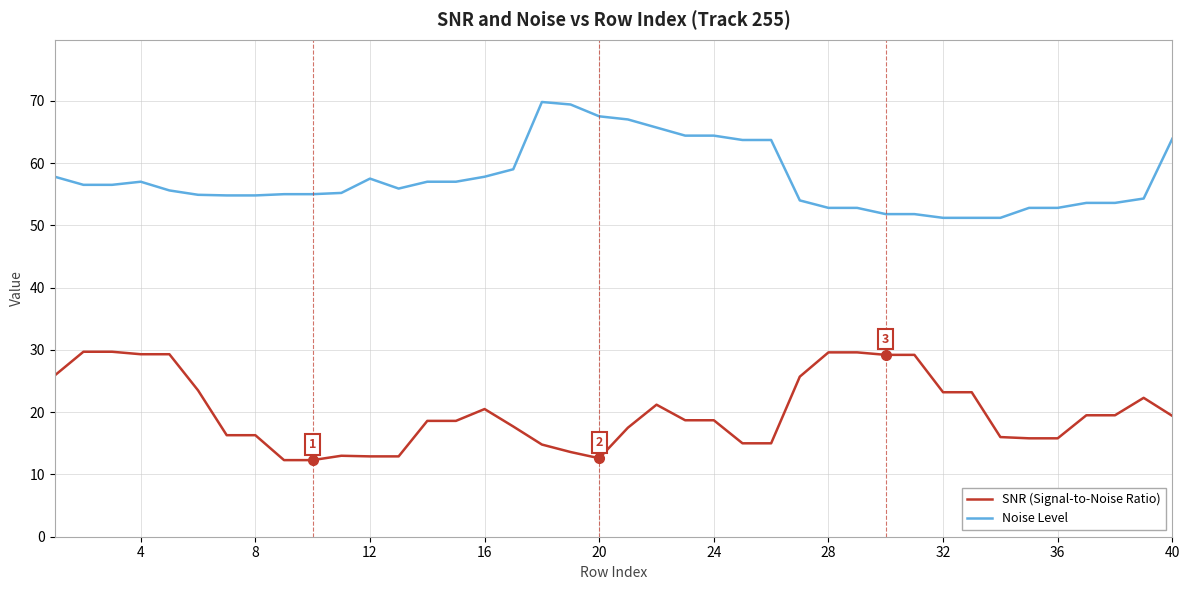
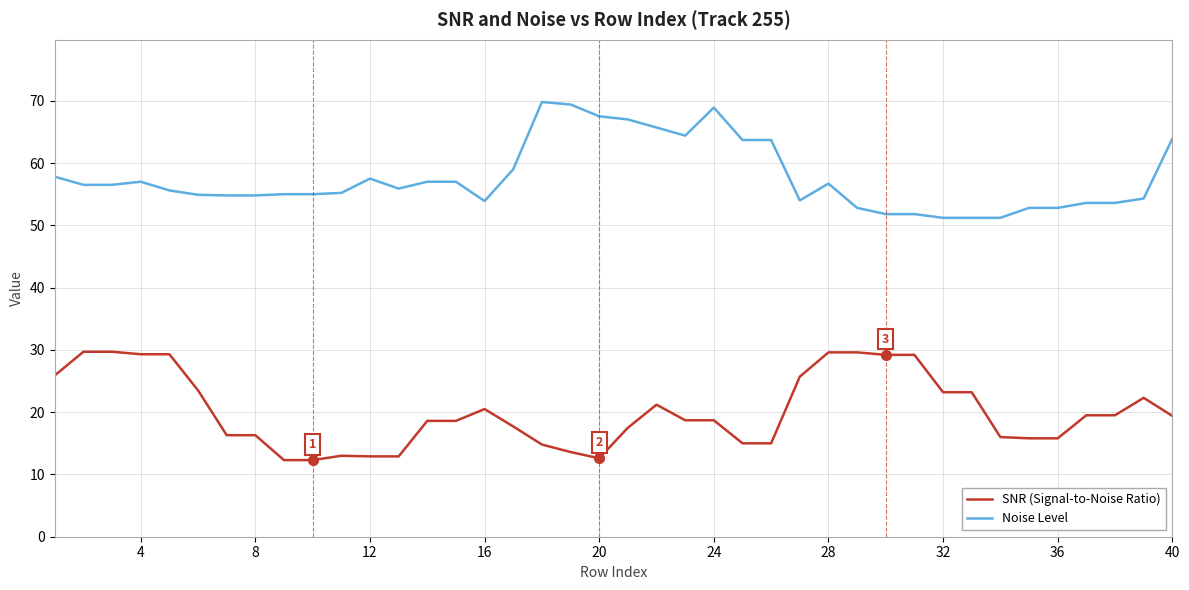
  {
    "Noise Level": {
      "4": 57,
      "8": 55,
      "12": 58,
-     "16": 58,
+     "16": 54,
      "20": 68,
-     "24": 64,
-     "28": 53,
+     "24": 69,
+     "28": 57,
      "32": 51,
      "36": 53,
      "40": 64
    }
  }
